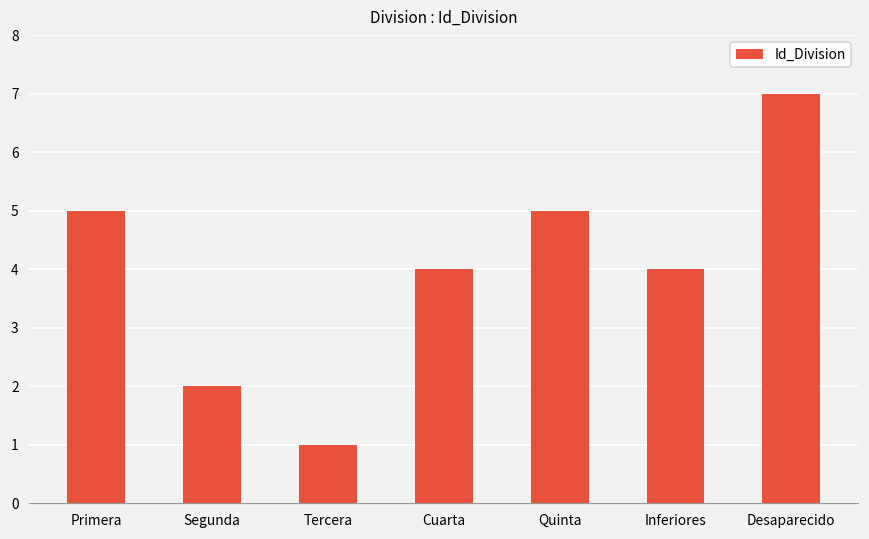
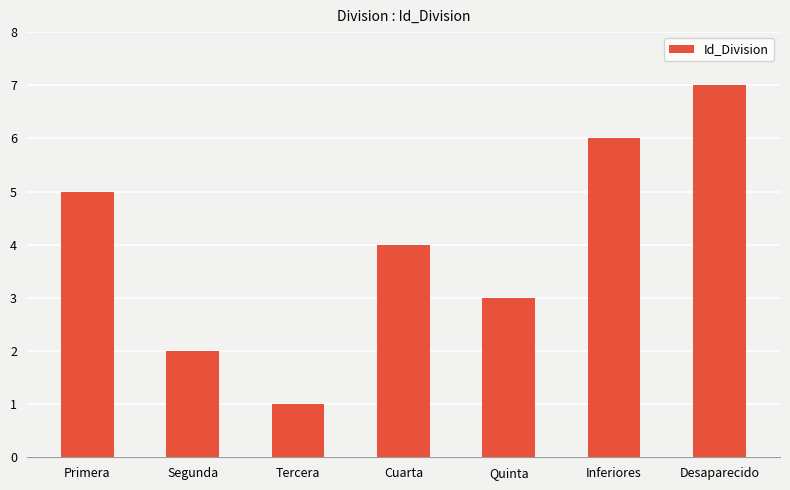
  {
    "Primera": 5,
    "Segunda": 2,
    "Tercera": 1,
    "Cuarta": 4,
-   "Quinta": 5,
-   "Inferiores": 4,
+   "Quinta": 3,
+   "Inferiores": 6,
    "Desaparecido": 7
  }
